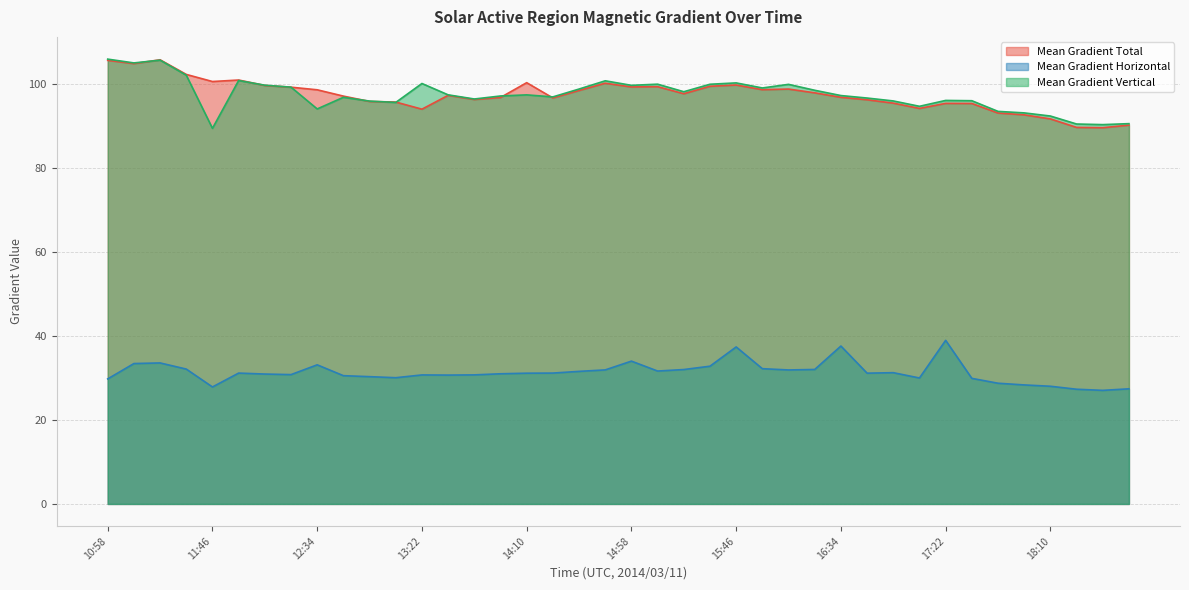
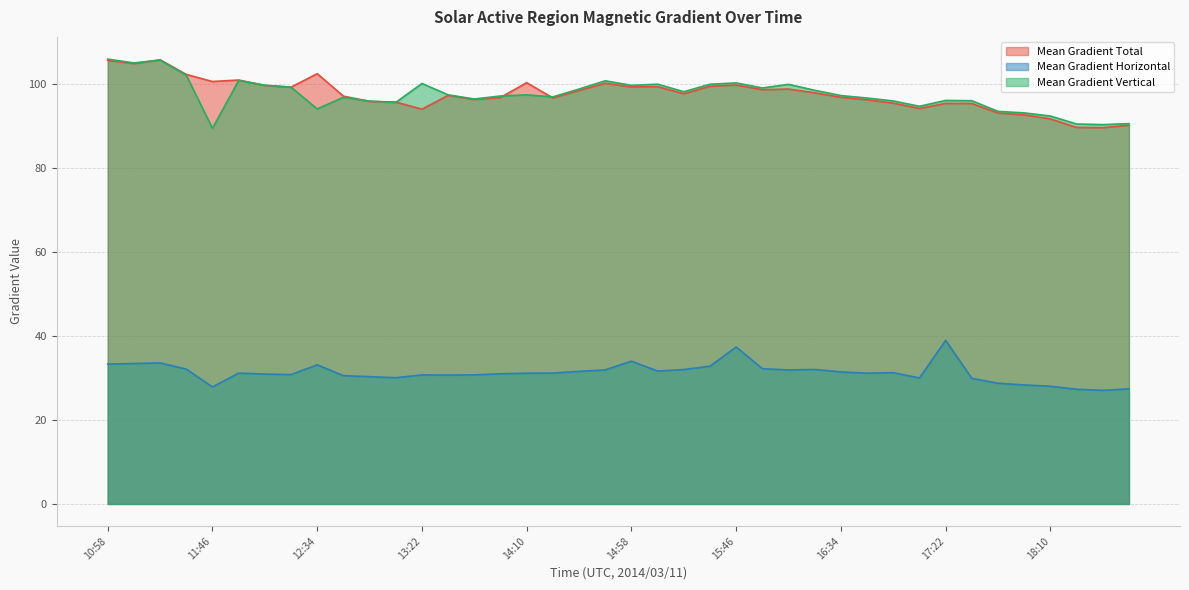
  {
    "Mean Gradient Total": {
      "11:46": 101,
-     "12:34": 99,
+     "12:34": 102,
      "13:22": 94,
      "14:10": 100,
      "17:22": 95,
      "18:10": 92
    },
    "Mean Gradient Horizontal": {
-     "10:58": 30,
+     "10:58": 33,
      "11:46": 28,
      "12:34": 33,
      "13:22": 31,
      "14:10": 31,
      "14:58": 34,
      "15:46": 37,
-     "16:34": 38,
+     "16:34": 31,
      "17:22": 39,
      "18:10": 28
    },
    "Mean Gradient Vertical": {
      "11:46": 89,
      "12:34": 94,
      "13:22": 100,
      "14:10": 97,
      "17:22": 96,
      "18:10": 92
    }
  }
